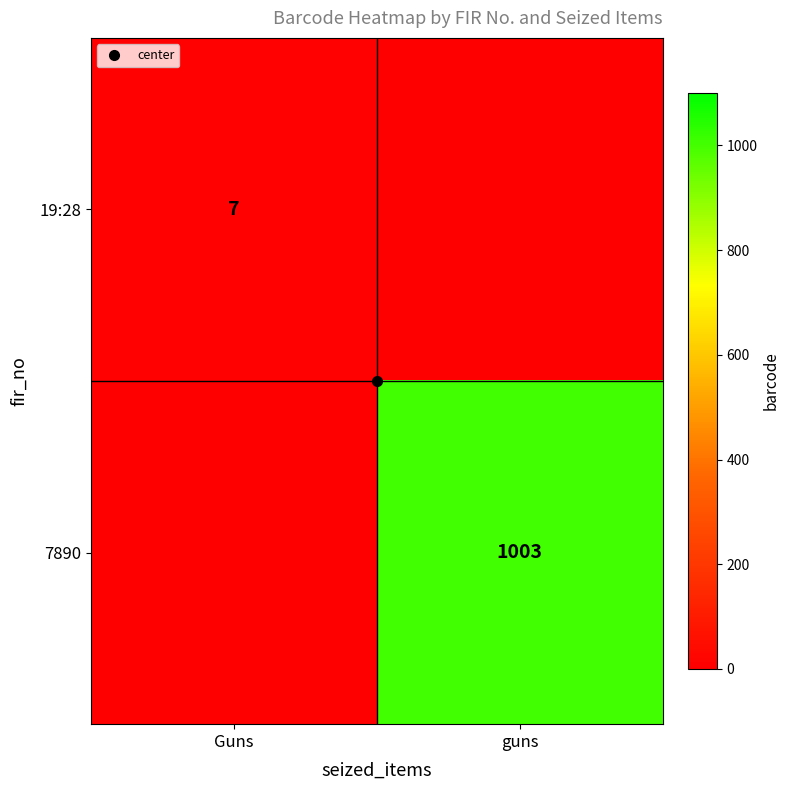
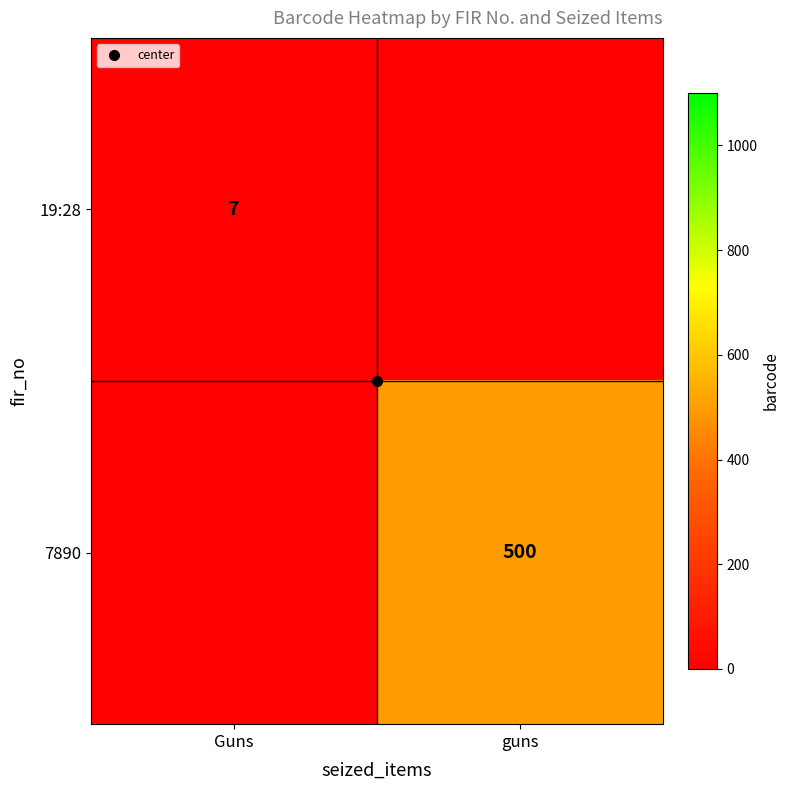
  {
    "19:28": {
      "Guns": 7
    },
    "7890": {
-     "guns": 1003
+     "guns": 500
    }
  }
